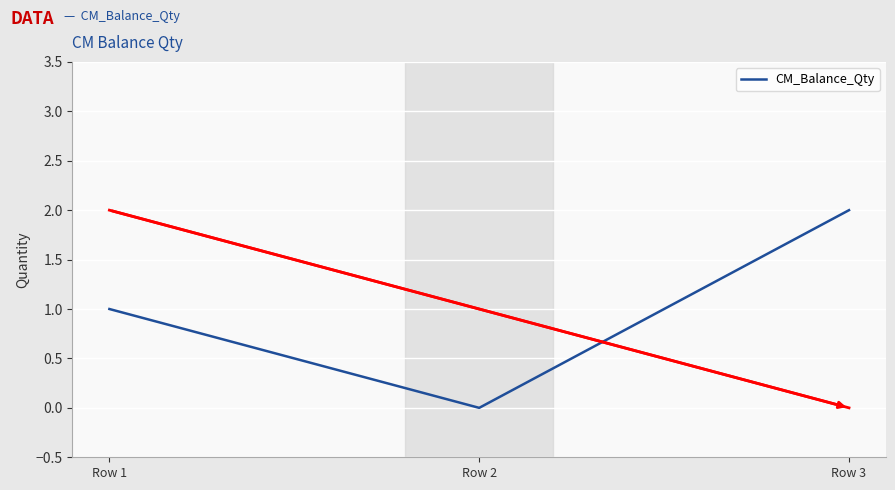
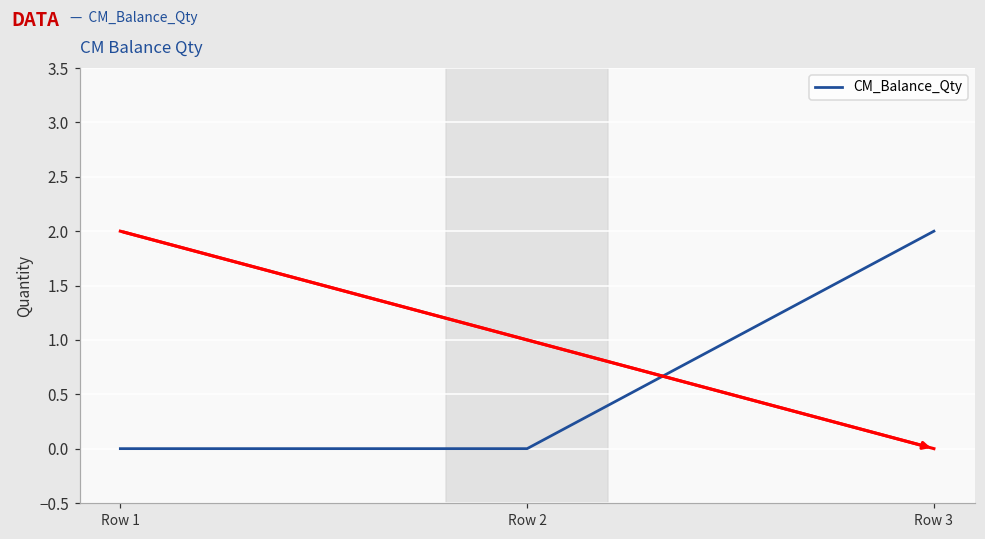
  {
    "CM_Balance_Qty": {
-     "Row 1": 1,
+     "Row 1": 0,
      "Row 2": 0,
      "Row 3": 2
    }
  }
